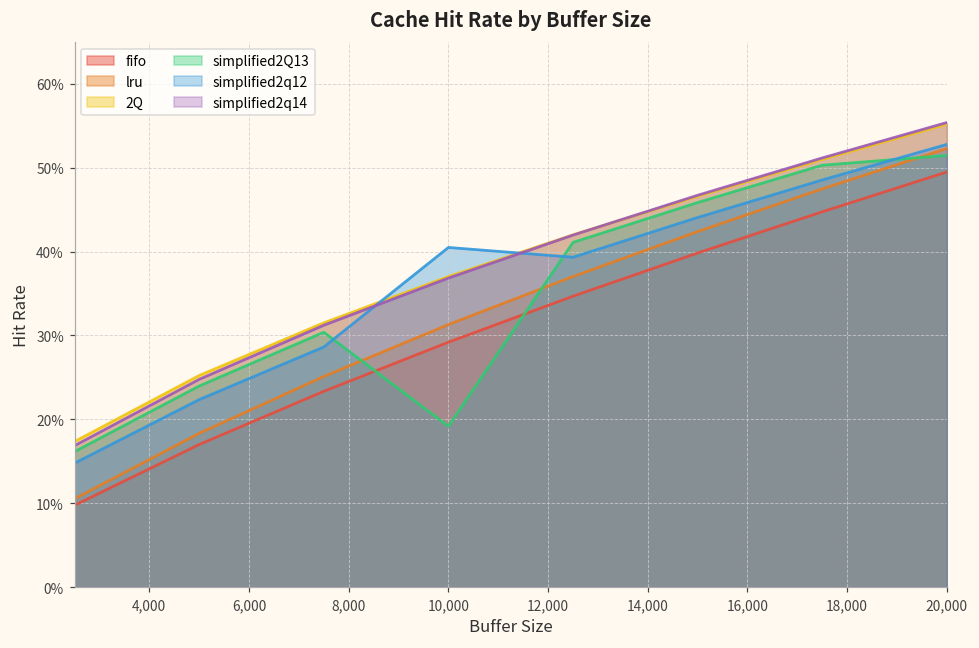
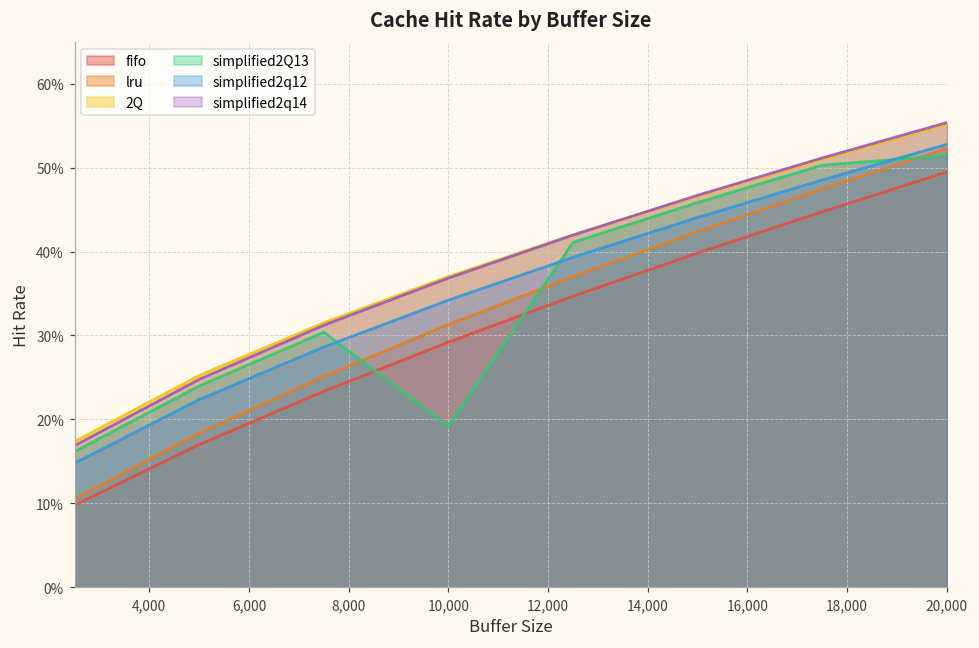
  {
    "simplified2Q13": {
      "10,000": "19%",
      "20,000": "51%"
    },
    "simplified2q12": {
-     "10,000": "40%",
+     "10,000": "34%",
      "20,000": "53%"
    }
  }
